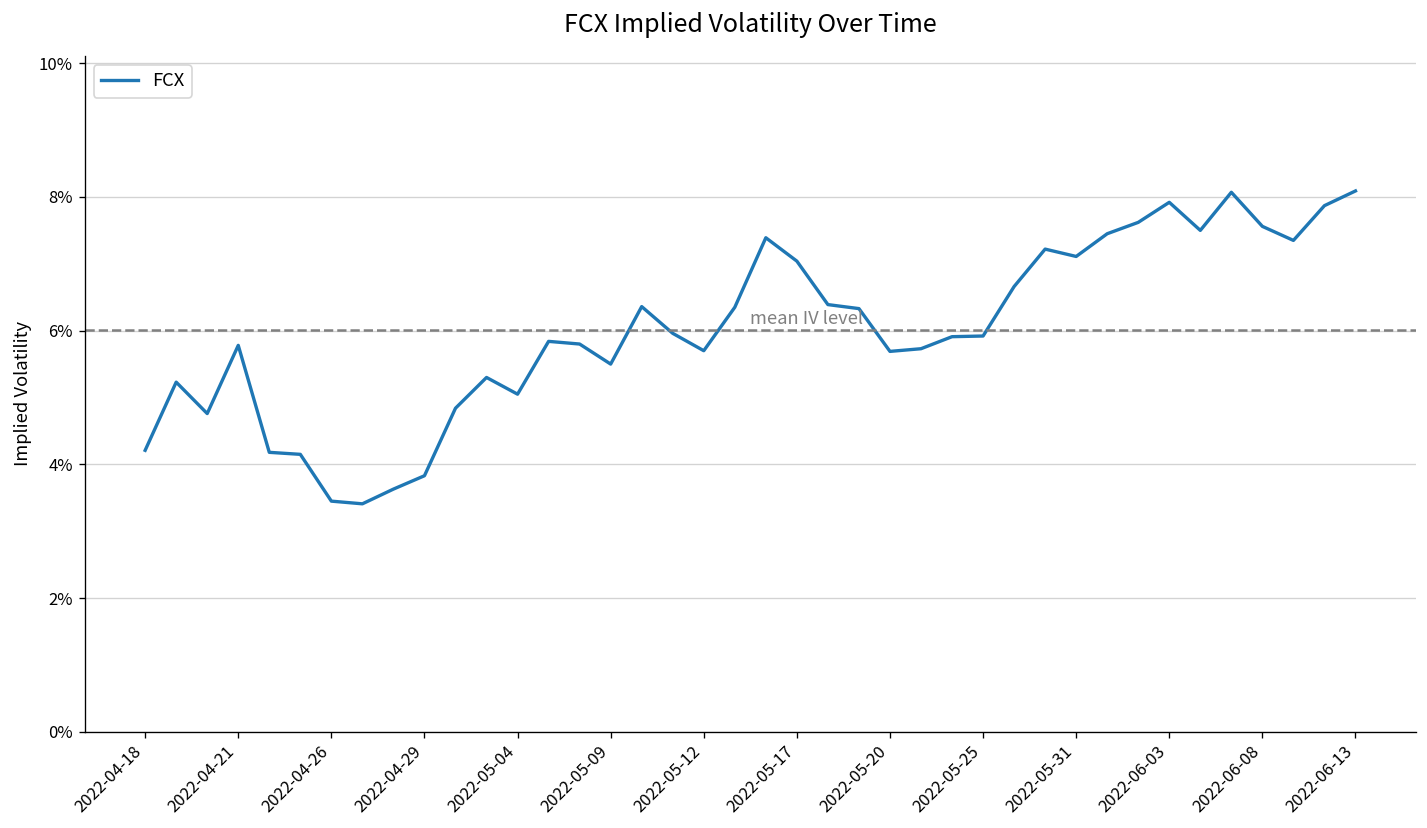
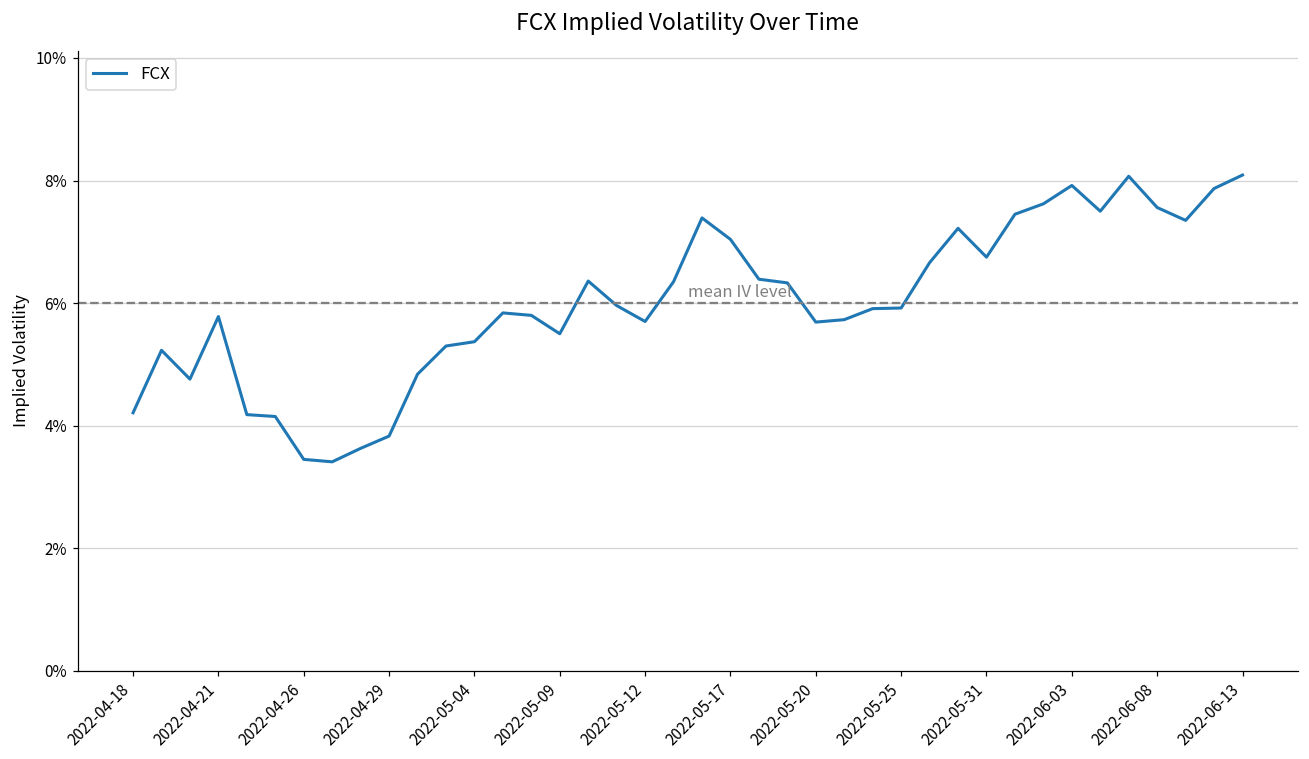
  {
    "2022-04-18": "4.2%",
    "2022-04-21": "5.8%",
    "2022-04-26": "3.5%",
    "2022-04-29": "3.8%",
-   "2022-05-04": "5.1%",
+   "2022-05-04": "5.4%",
    "2022-05-09": "5.5%",
    "2022-05-12": "5.7%",
    "2022-05-17": "7.0%",
    "2022-05-20": "5.7%",
    "2022-05-25": "5.9%",
-   "2022-05-31": "7.1%",
+   "2022-05-31": "6.8%",
    "2022-06-03": "7.9%",
    "2022-06-08": "7.6%",
    "2022-06-13": "8.1%"
  }
